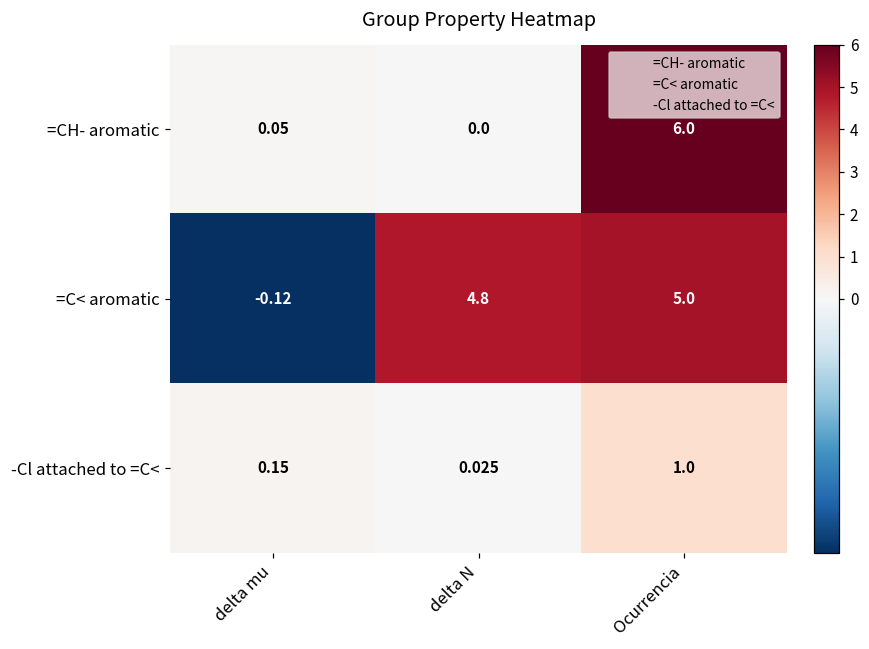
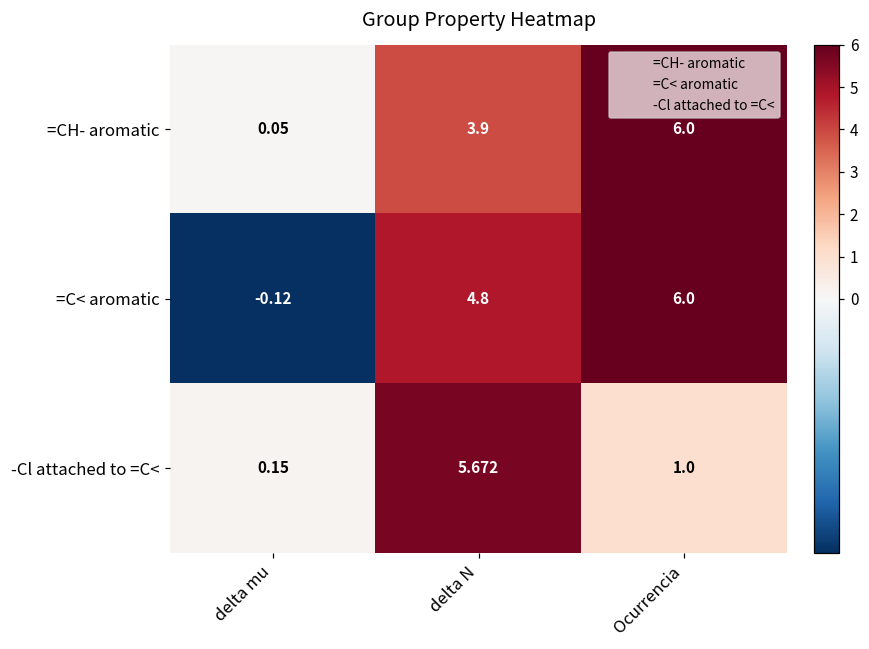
  {
    "=CH- aromatic": {
      "delta mu": 0.05,
-     "delta N": 0.0,
+     "delta N": 3.9,
      "Ocurrencia": 6.0
    },
    "=C< aromatic": {
      "delta mu": -0.12,
      "delta N": 4.8,
-     "Ocurrencia": 5.0
+     "Ocurrencia": 6.0
    },
    "-Cl attached to =C<": {
      "delta mu": 0.15,
-     "delta N": 0.025,
+     "delta N": 5.672,
      "Ocurrencia": 1.0
    }
  }
